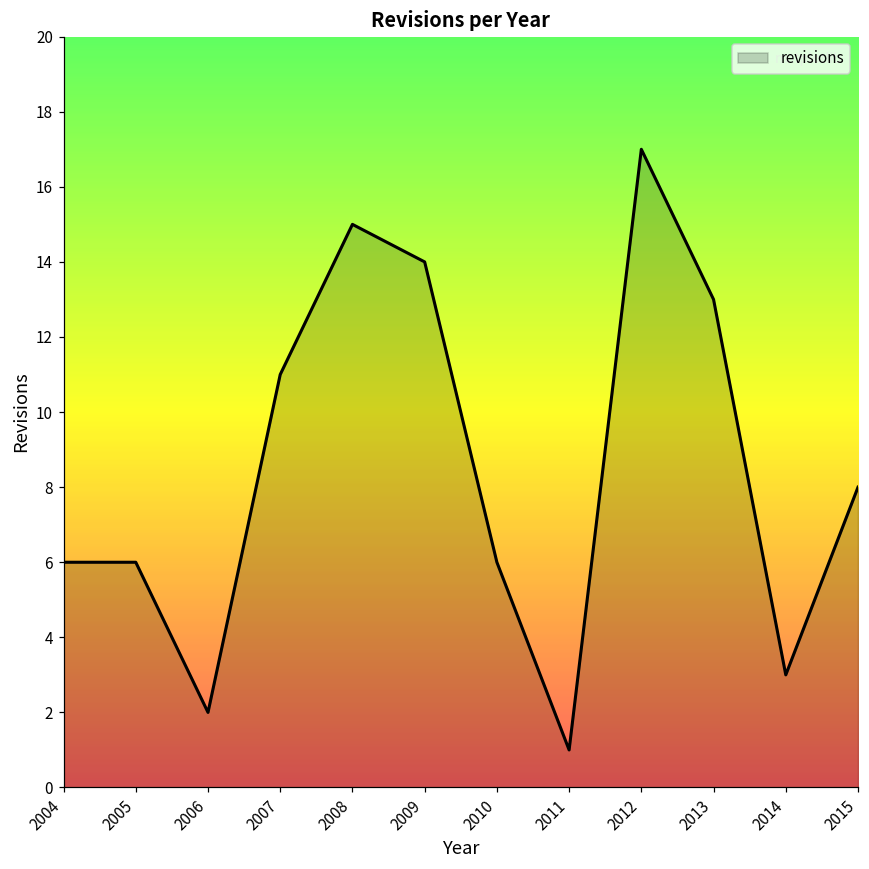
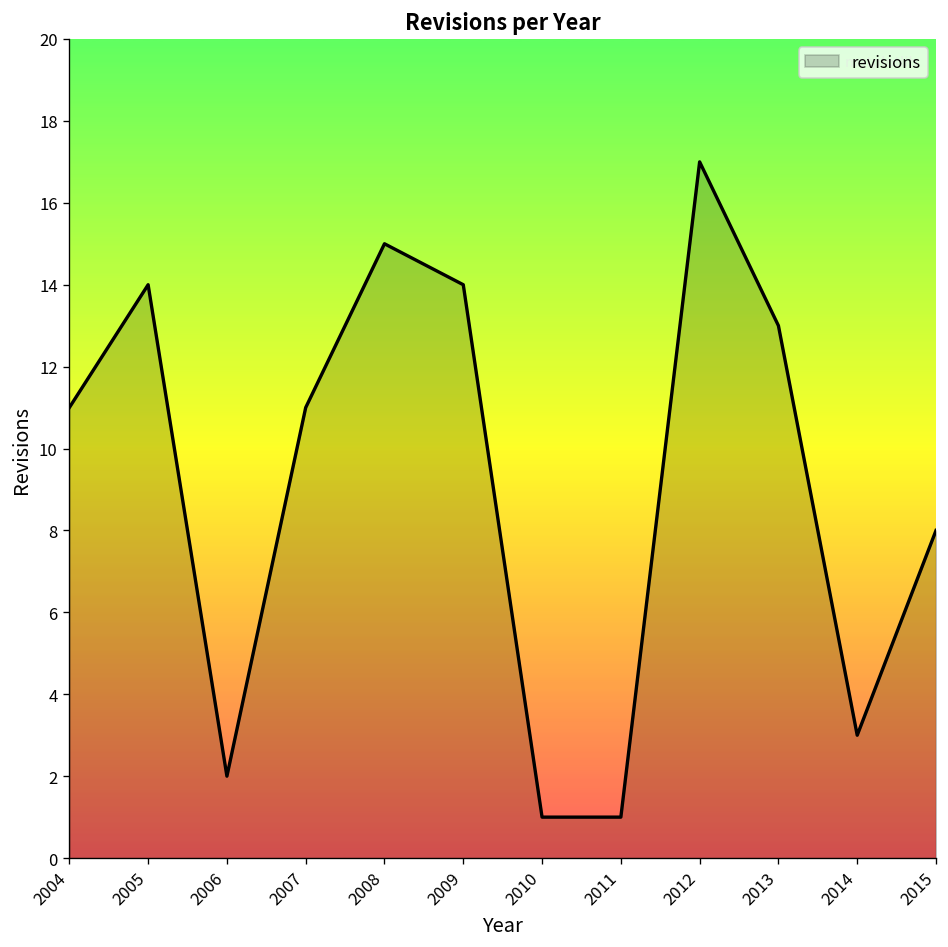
  {
-   "2004": 6,
-   "2005": 6,
+   "2004": 11,
+   "2005": 14,
    "2006": 2,
    "2007": 11,
    "2008": 15,
    "2009": 14,
-   "2010": 6,
+   "2010": 1,
    "2011": 1,
    "2012": 17,
    "2013": 13,
    "2014": 3,
    "2015": 8
  }
